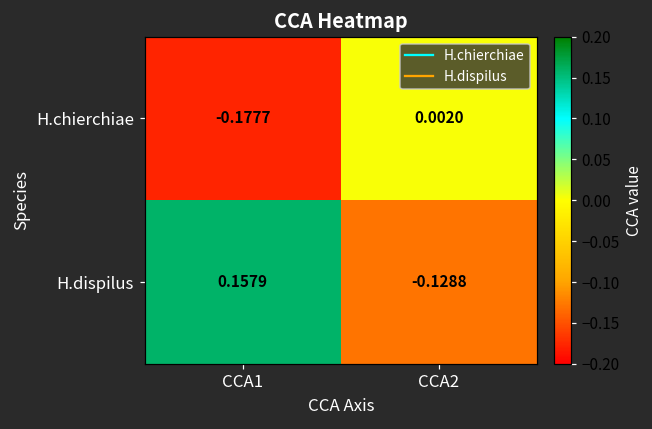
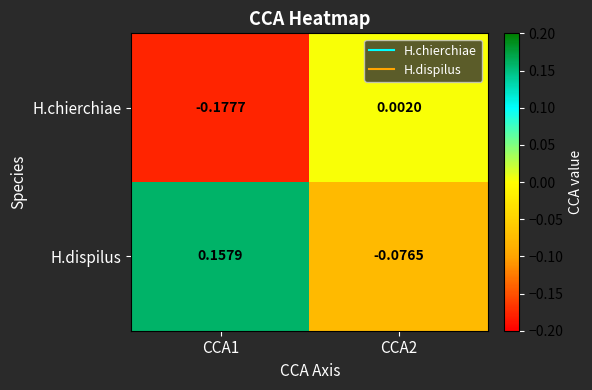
  {
    "H.chierchiae": {
      "CCA1": -0.1777,
      "CCA2": 0.0020
    },
    "H.dispilus": {
      "CCA1": 0.1579,
-     "CCA2": -0.1288
+     "CCA2": -0.0765
    }
  }
